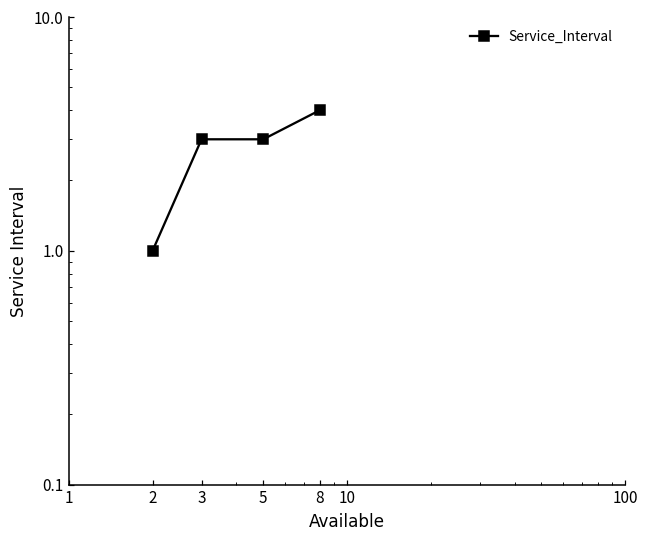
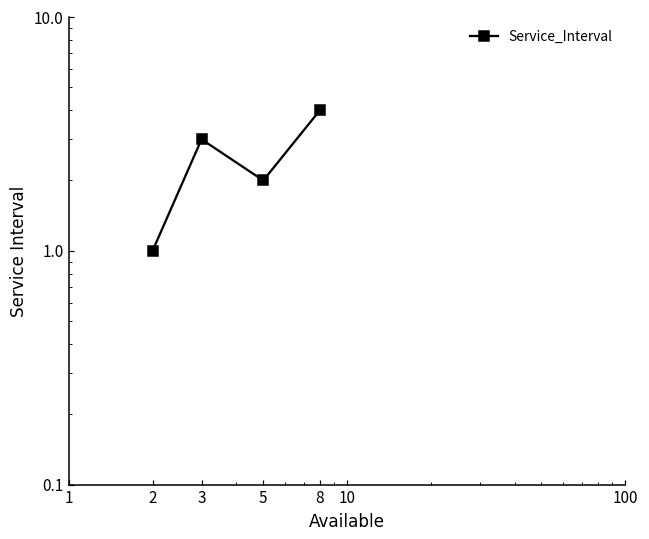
  {
    "2": 1,
    "3": 3,
-   "5": 3,
+   "5": 2,
    "8": 4
  }
